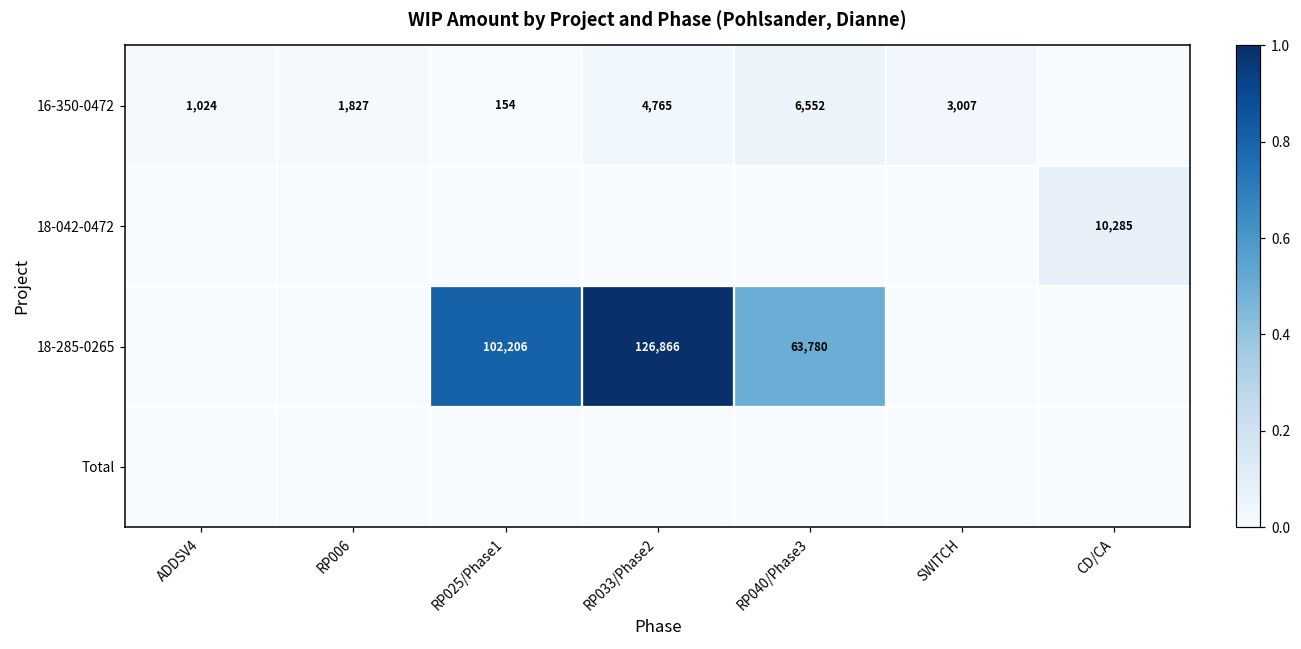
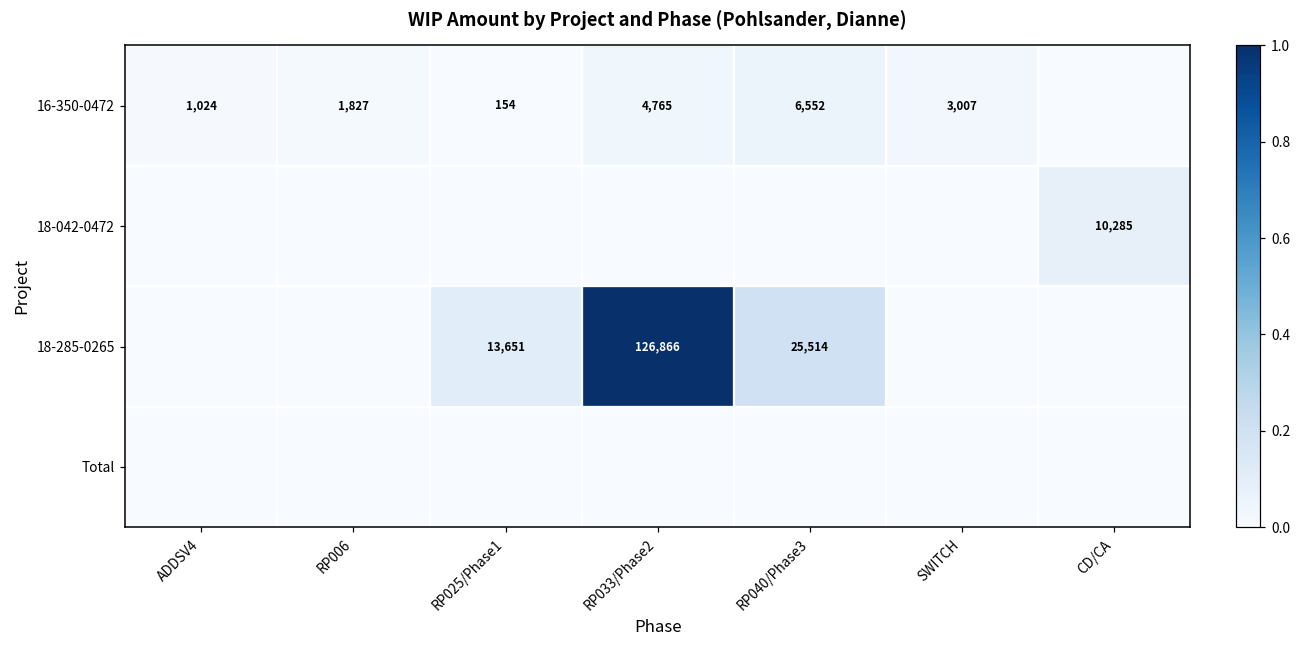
  {
    "16-350-0472": {
      "ADDSV4": "1,024",
      "RP006": "1,827",
      "RP025/Phase1": "154",
      "RP033/Phase2": "4,765",
      "RP040/Phase3": "6,552",
      "SWITCH": "3,007"
    },
    "18-042-0472": {
      "CD/CA": "10,285"
    },
    "18-285-0265": {
-     "RP025/Phase1": "102,206",
+     "RP025/Phase1": "13,651",
      "RP033/Phase2": "126,866",
-     "RP040/Phase3": "63,780"
+     "RP040/Phase3": "25,514"
    }
  }
